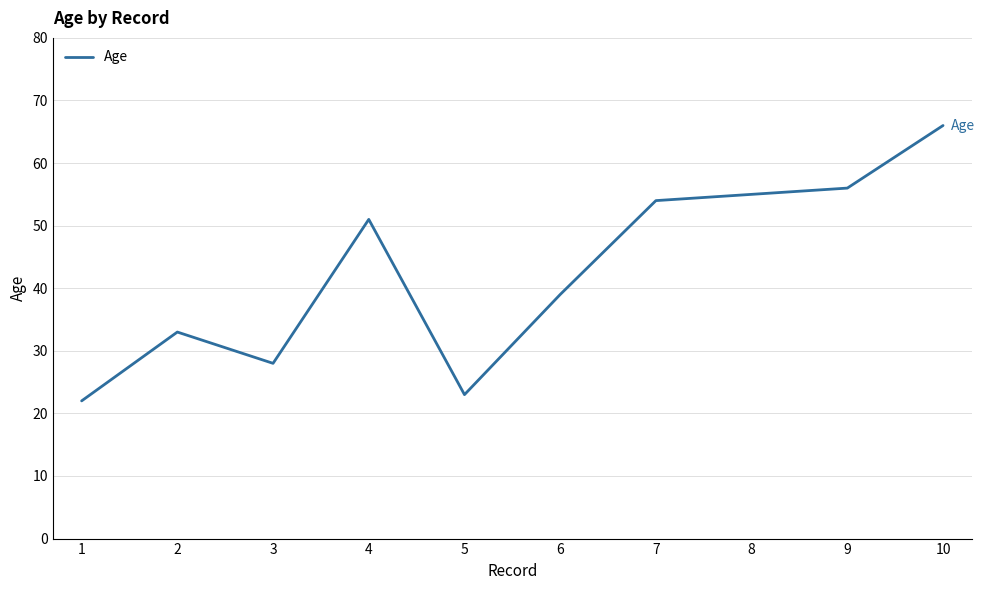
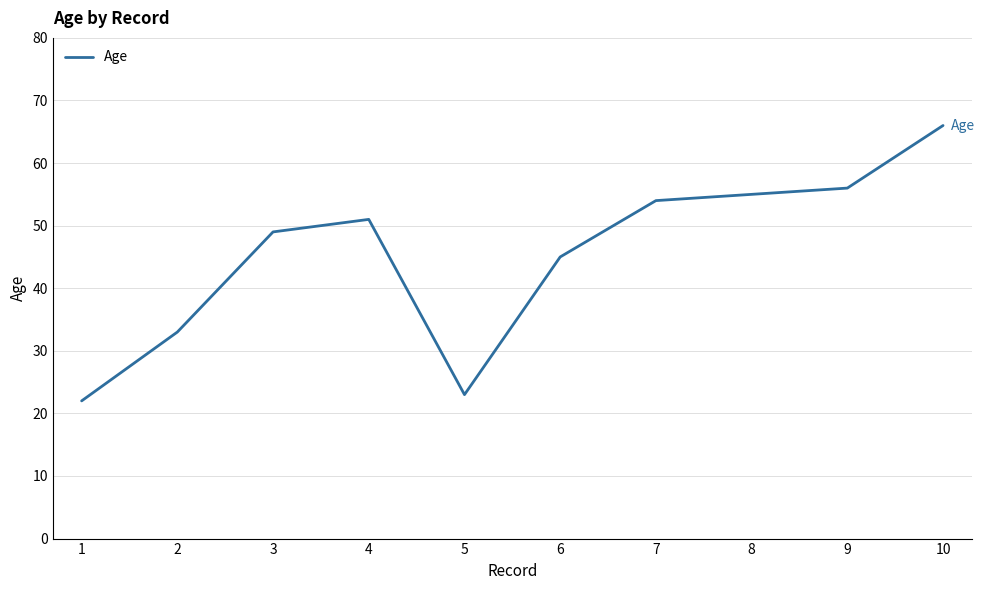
  {
    "1": 22,
    "2": 33,
-   "3": 28,
+   "3": 49,
    "4": 51,
    "5": 23,
-   "6": 39,
+   "6": 45,
    "7": 54,
    "8": 55,
    "9": 56,
    "10": 66
  }
